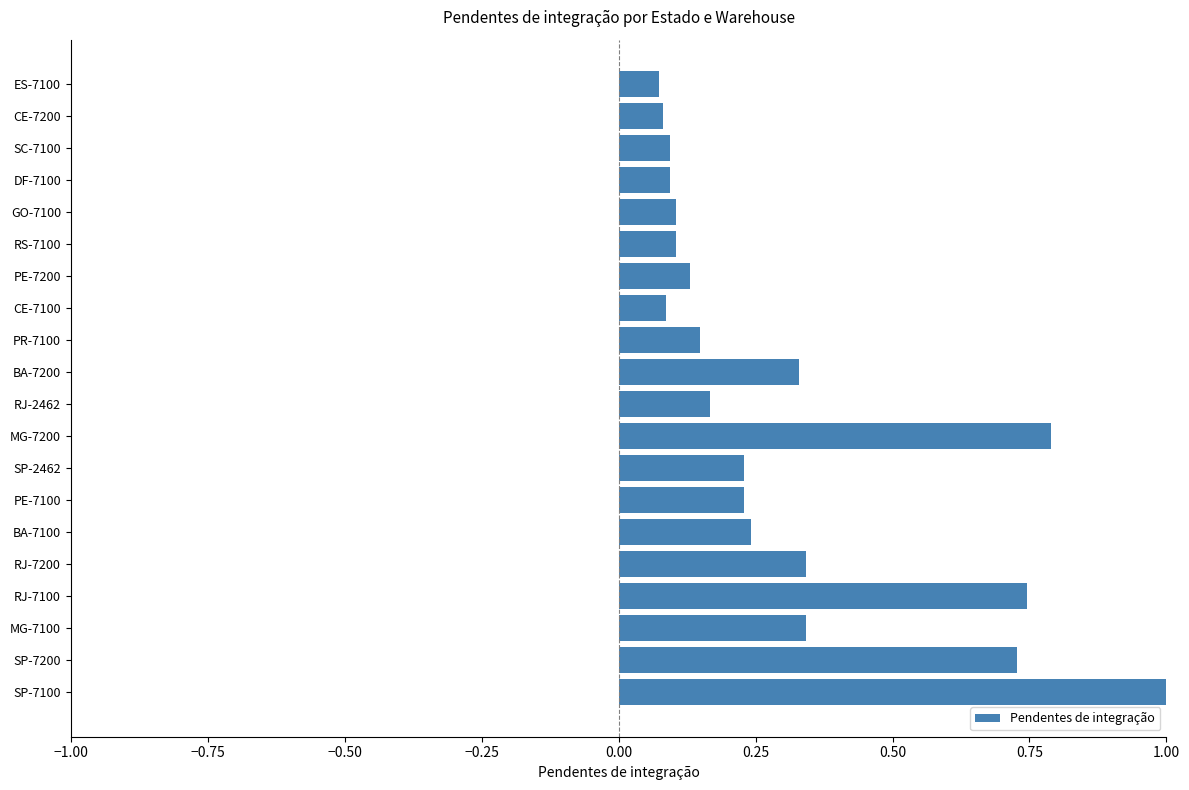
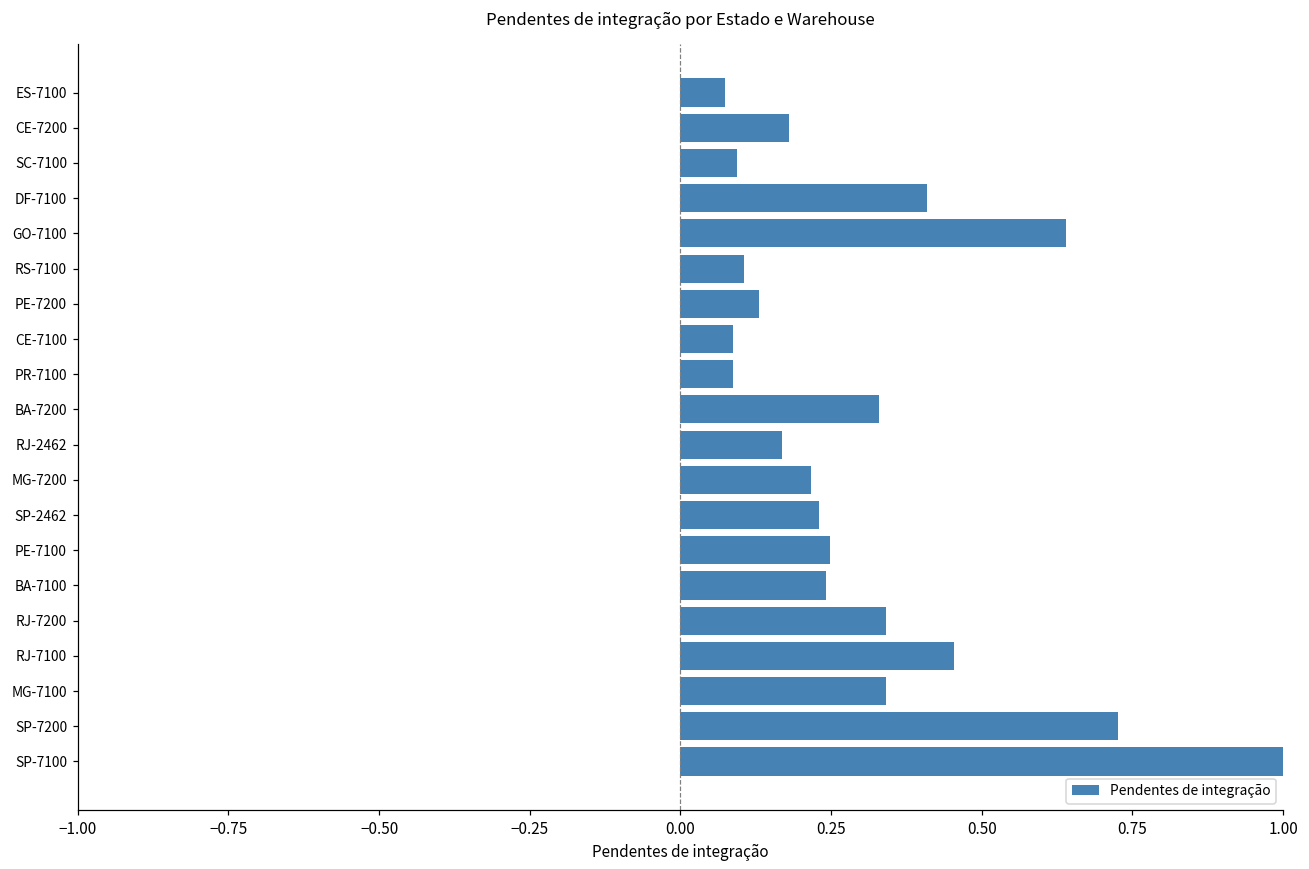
  {
    "ES-7100": 0.07,
-   "CE-7200": 0.08,
+   "CE-7200": 0.18,
    "SC-7100": 0.09,
-   "DF-7100": 0.09,
-   "GO-7100": 0.11,
+   "DF-7100": 0.41,
+   "GO-7100": 0.64,
    "RS-7100": 0.11,
    "PE-7200": 0.13,
    "CE-7100": 0.09,
-   "PR-7100": 0.15,
+   "PR-7100": 0.09,
    "BA-7200": 0.33,
    "RJ-2462": 0.17,
-   "MG-7200": 0.79,
+   "MG-7200": 0.22,
    "SP-2462": 0.23,
-   "PE-7100": 0.23,
+   "PE-7100": 0.25,
    "BA-7100": 0.24,
    "RJ-7200": 0.34,
-   "RJ-7100": 0.75,
+   "RJ-7100": 0.45,
    "MG-7100": 0.34,
    "SP-7200": 0.73,
    "SP-7100": 1.00
  }
